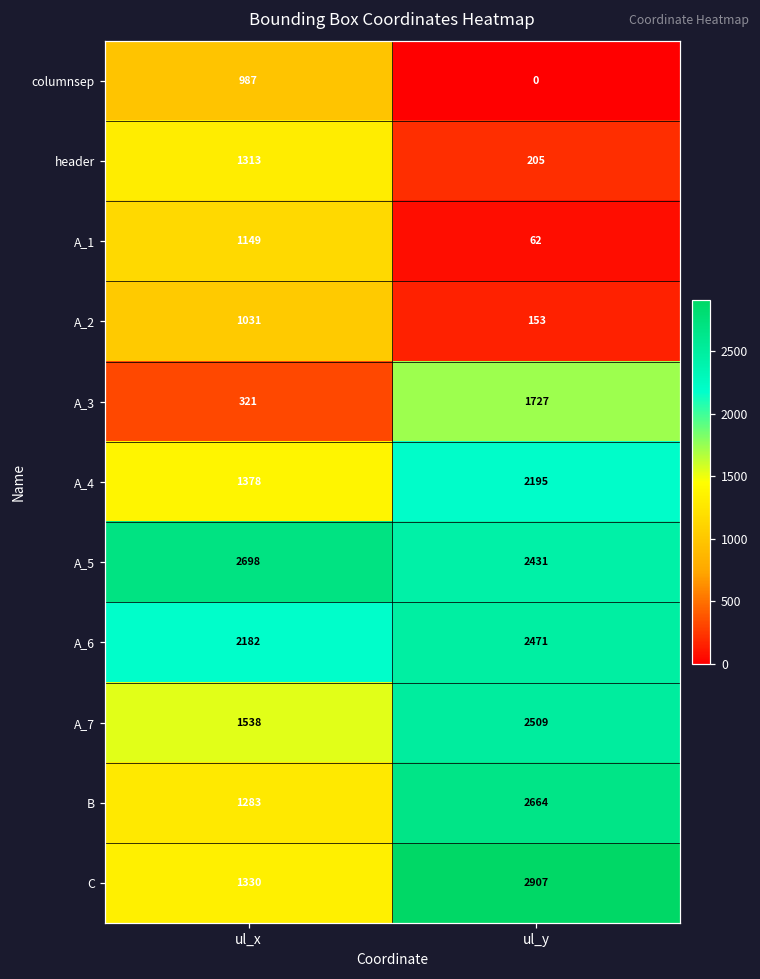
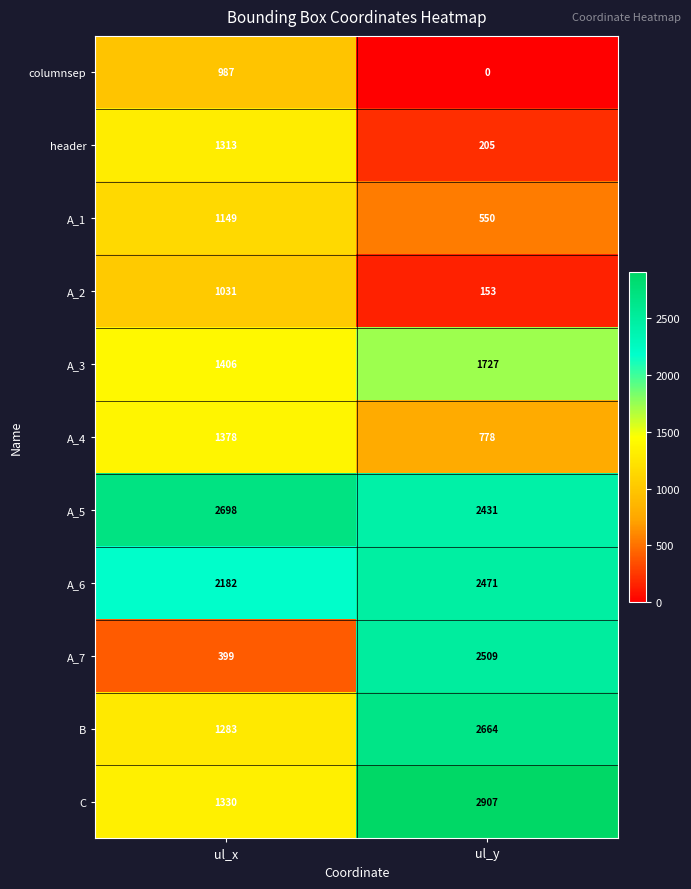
  {
    "columnsep": {
      "ul_x": 987,
      "ul_y": 0
    },
    "header": {
      "ul_x": 1313,
      "ul_y": 205
    },
    "A_1": {
      "ul_x": 1149,
-     "ul_y": 62
+     "ul_y": 550
    },
    "A_2": {
      "ul_x": 1031,
      "ul_y": 153
    },
    "A_3": {
-     "ul_x": 321,
+     "ul_x": 1406,
      "ul_y": 1727
    },
    "A_4": {
      "ul_x": 1378,
-     "ul_y": 2195
+     "ul_y": 778
    },
    "A_5": {
      "ul_x": 2698,
      "ul_y": 2431
    },
    "A_6": {
      "ul_x": 2182,
      "ul_y": 2471
    },
    "A_7": {
-     "ul_x": 1538,
+     "ul_x": 399,
      "ul_y": 2509
    },
    "B": {
      "ul_x": 1283,
      "ul_y": 2664
    },
    "C": {
      "ul_x": 1330,
      "ul_y": 2907
    }
  }
